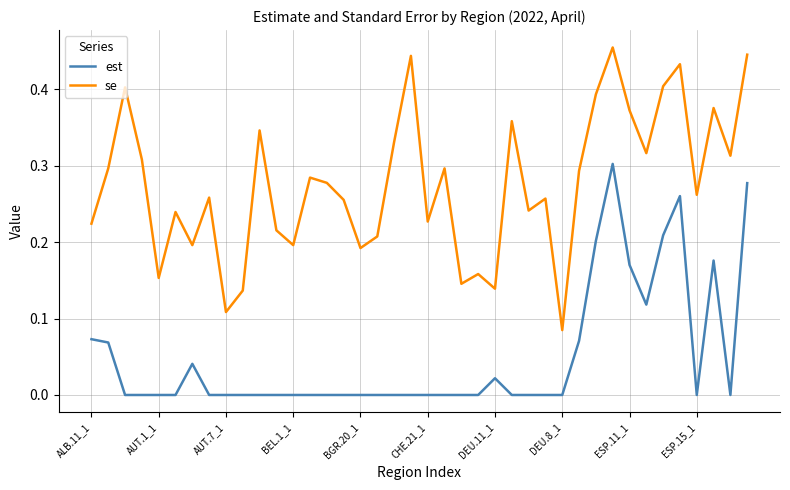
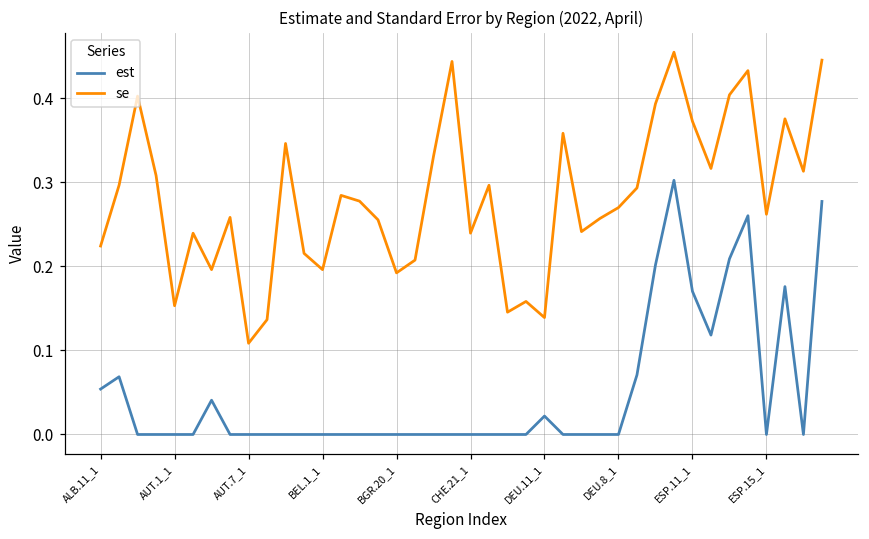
  {
    "est": {
-     "ALB.11_1": 0.07,
+     "ALB.11_1": 0.05,
      "AUT.1_1": 0.00,
      "AUT.7_1": 0.00,
      "BEL.1_1": 0.00,
      "BGR.20_1": 0.00,
      "CHE.21_1": 0.00,
      "DEU.11_1": 0.02,
      "DEU.8_1": 0.00,
      "ESP.11_1": 0.17,
      "ESP.15_1": 0.00
    },
    "se": {
      "ALB.11_1": 0.22,
      "AUT.1_1": 0.15,
      "AUT.7_1": 0.11,
      "BEL.1_1": 0.20,
      "BGR.20_1": 0.19,
-     "CHE.21_1": 0.23,
+     "CHE.21_1": 0.24,
      "DEU.11_1": 0.14,
-     "DEU.8_1": 0.08,
+     "DEU.8_1": 0.27,
      "ESP.11_1": 0.37,
      "ESP.15_1": 0.26
    }
  }
